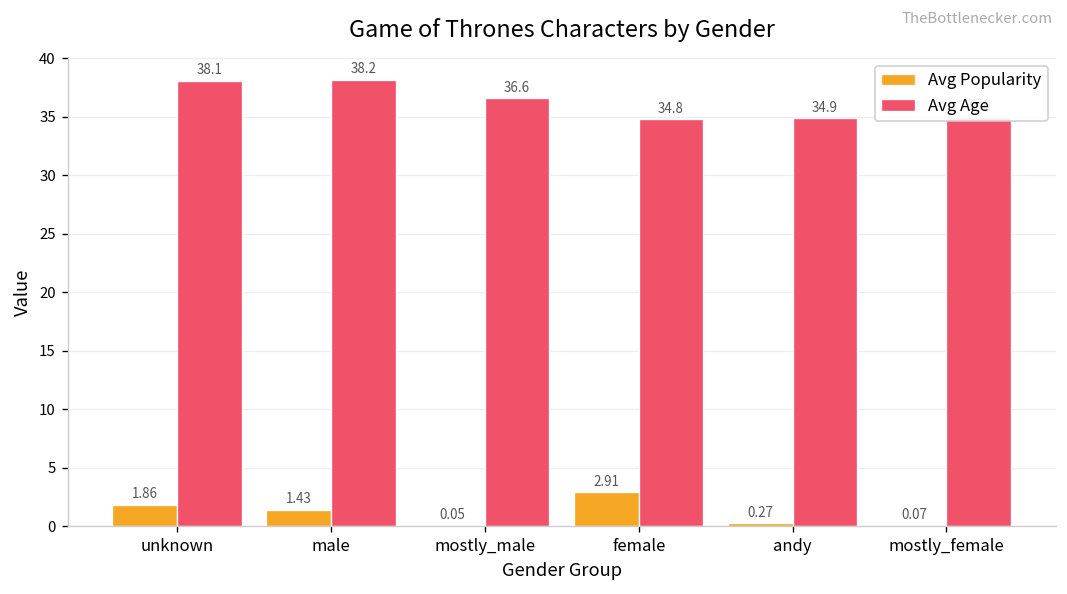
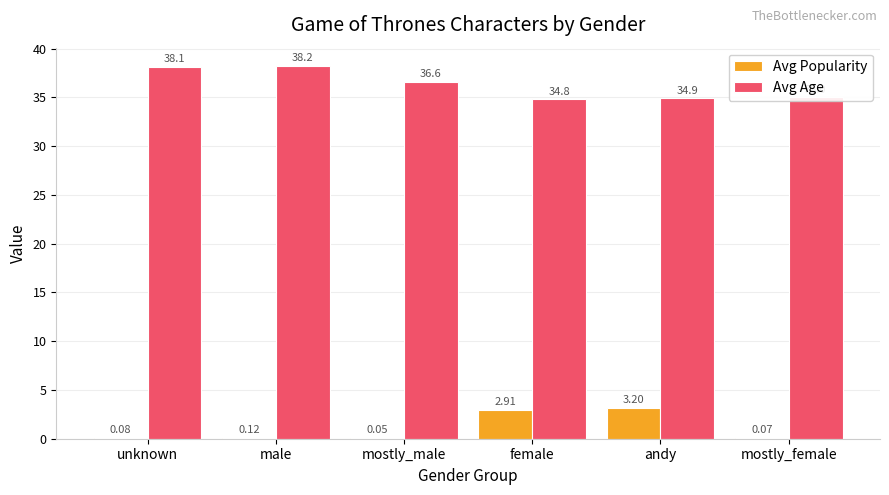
  {
    "Avg Popularity": {
-     "unknown": 1.86,
-     "male": 1.43,
+     "unknown": 0.08,
+     "male": 0.12,
      "mostly_male": 0.05,
      "female": 2.91,
-     "andy": 0.27,
+     "andy": 3.20,
      "mostly_female": 0.07
    },
    "Avg Age": {
      "unknown": 38.1,
      "male": 38.2,
      "mostly_male": 36.6,
      "female": 34.8,
      "andy": 34.9
    }
  }
